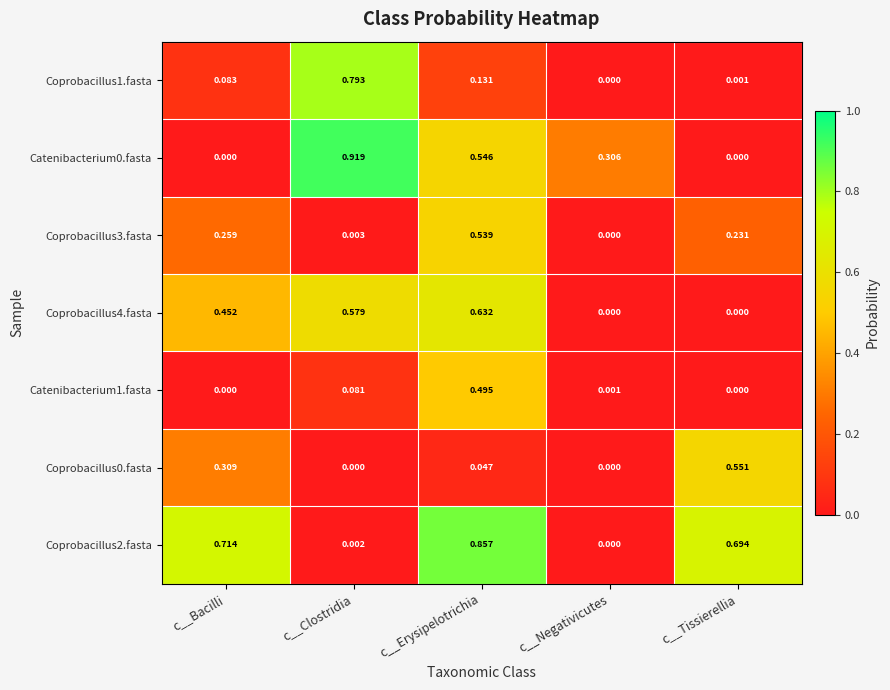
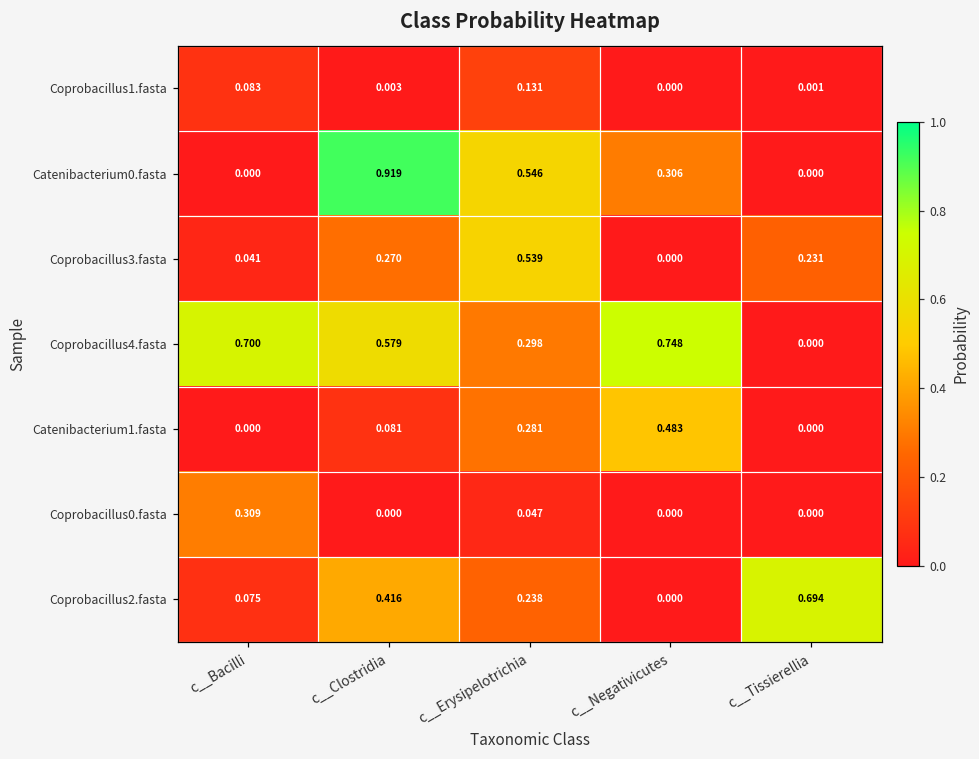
  {
    "Coprobacillus1.fasta": {
      "c__Bacilli": 0.083,
-     "c__Clostridia": 0.793,
+     "c__Clostridia": 0.003,
      "c__Erysipelotrichia": 0.131,
      "c__Negativicutes": 0.000,
      "c__Tissierellia": 0.001
    },
    "Catenibacterium0.fasta": {
      "c__Bacilli": 0.000,
      "c__Clostridia": 0.919,
      "c__Erysipelotrichia": 0.546,
      "c__Negativicutes": 0.306,
      "c__Tissierellia": 0.000
    },
    "Coprobacillus3.fasta": {
-     "c__Bacilli": 0.259,
-     "c__Clostridia": 0.003,
+     "c__Bacilli": 0.041,
+     "c__Clostridia": 0.270,
      "c__Erysipelotrichia": 0.539,
      "c__Negativicutes": 0.000,
      "c__Tissierellia": 0.231
    },
    "Coprobacillus4.fasta": {
-     "c__Bacilli": 0.452,
+     "c__Bacilli": 0.700,
      "c__Clostridia": 0.579,
-     "c__Erysipelotrichia": 0.632,
-     "c__Negativicutes": 0.000,
+     "c__Erysipelotrichia": 0.298,
+     "c__Negativicutes": 0.748,
      "c__Tissierellia": 0.000
    },
    "Catenibacterium1.fasta": {
      "c__Bacilli": 0.000,
      "c__Clostridia": 0.081,
-     "c__Erysipelotrichia": 0.495,
-     "c__Negativicutes": 0.001,
+     "c__Erysipelotrichia": 0.281,
+     "c__Negativicutes": 0.483,
      "c__Tissierellia": 0.000
    },
    "Coprobacillus0.fasta": {
      "c__Bacilli": 0.309,
      "c__Clostridia": 0.000,
      "c__Erysipelotrichia": 0.047,
      "c__Negativicutes": 0.000,
-     "c__Tissierellia": 0.551
+     "c__Tissierellia": 0.000
    },
    "Coprobacillus2.fasta": {
-     "c__Bacilli": 0.714,
-     "c__Clostridia": 0.002,
-     "c__Erysipelotrichia": 0.857,
+     "c__Bacilli": 0.075,
+     "c__Clostridia": 0.416,
+     "c__Erysipelotrichia": 0.238,
      "c__Negativicutes": 0.000,
      "c__Tissierellia": 0.694
    }
  }
